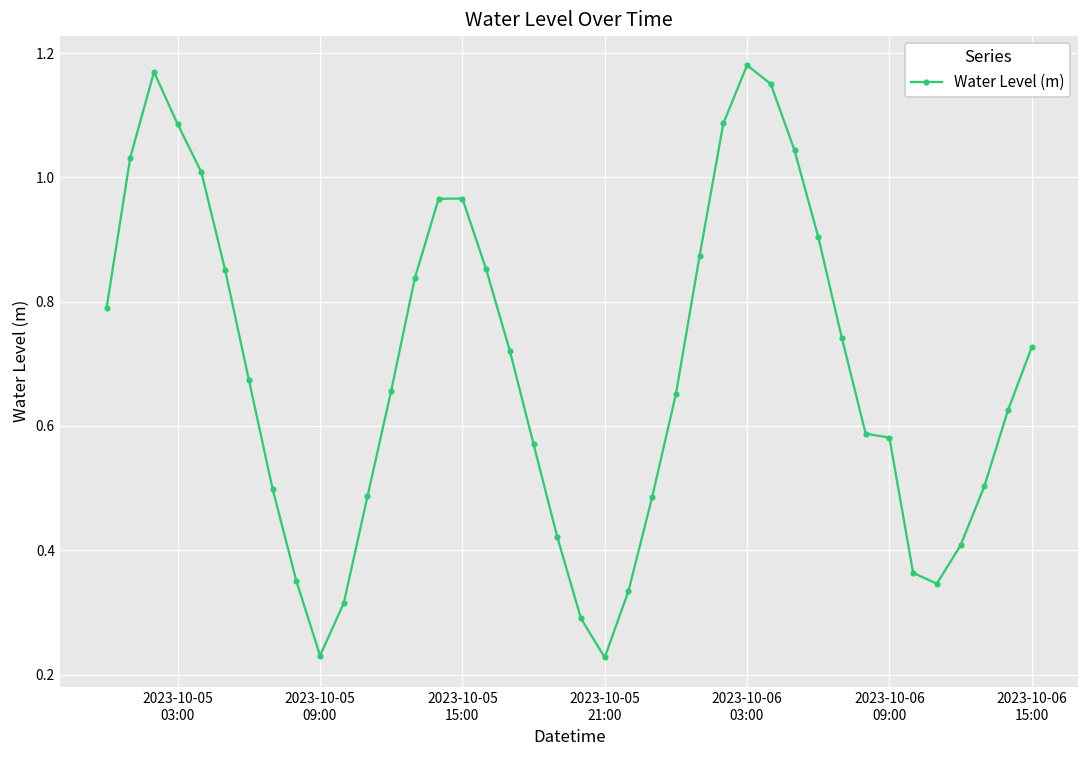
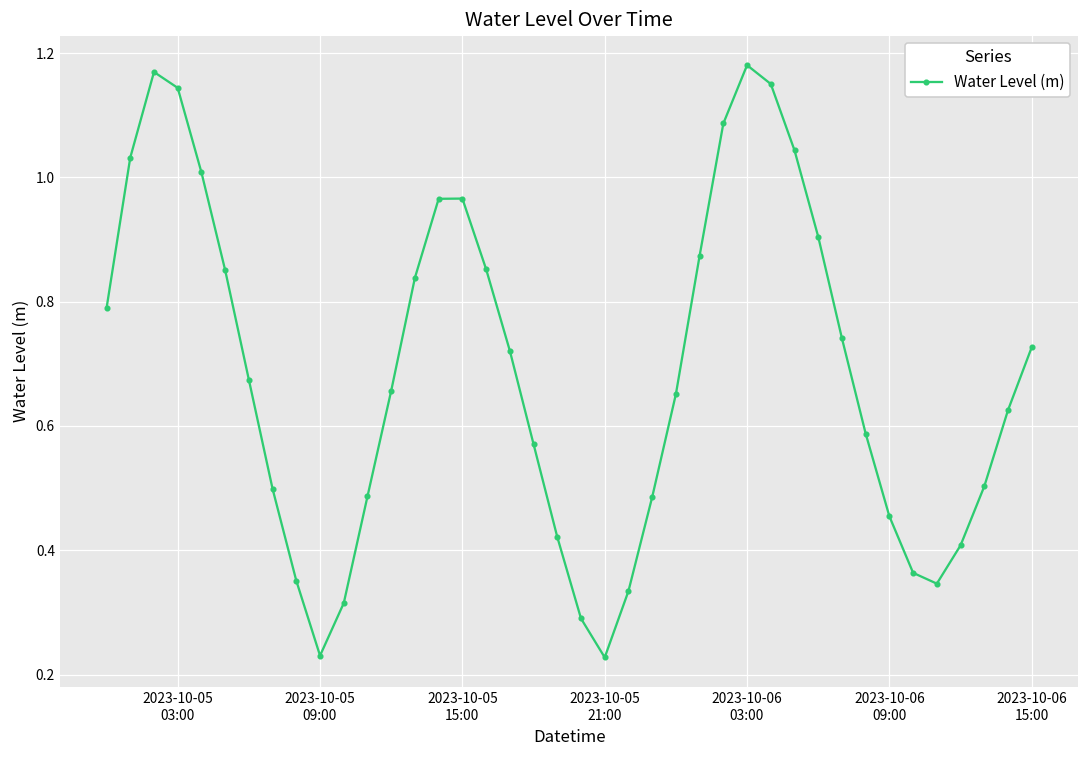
  {
-   "2023-10-05 03:00": 1.09,
+   "2023-10-05 03:00": 1.14,
    "2023-10-05 09:00": 0.23,
    "2023-10-05 15:00": 0.97,
    "2023-10-05 21:00": 0.23,
    "2023-10-06 03:00": 1.18,
-   "2023-10-06 09:00": 0.58,
+   "2023-10-06 09:00": 0.45,
    "2023-10-06 15:00": 0.73
  }
